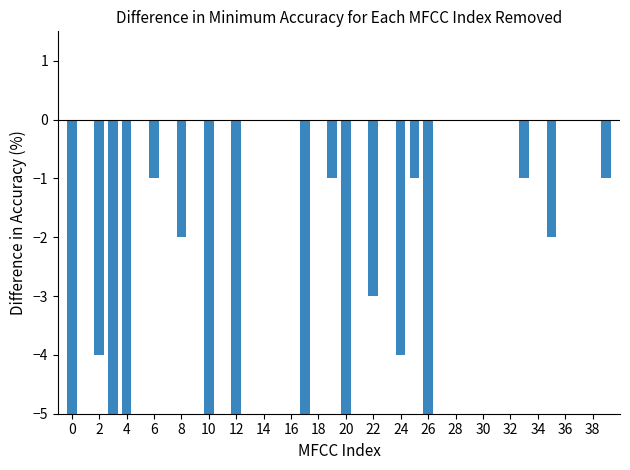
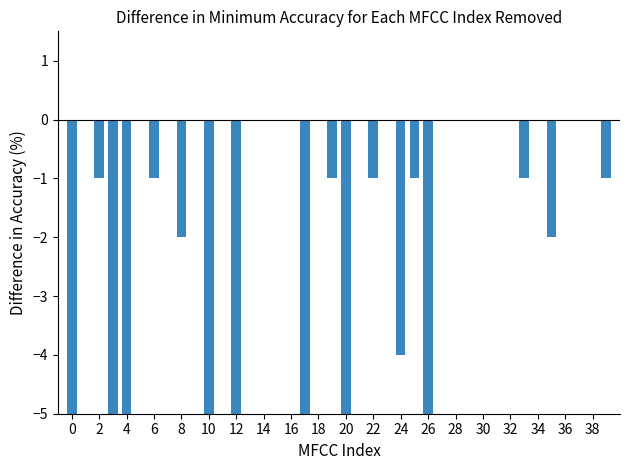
  {
    "0": -5,
-   "2": -4,
+   "2": -1,
    "6": -1,
    "8": -2,
    "14": 0,
    "16": 0,
    "18": 0,
-   "22": -3,
+   "22": -1,
    "24": -4,
    "28": 0,
    "30": 0,
    "32": 0,
    "34": 0,
    "36": 0,
    "38": 0
  }
